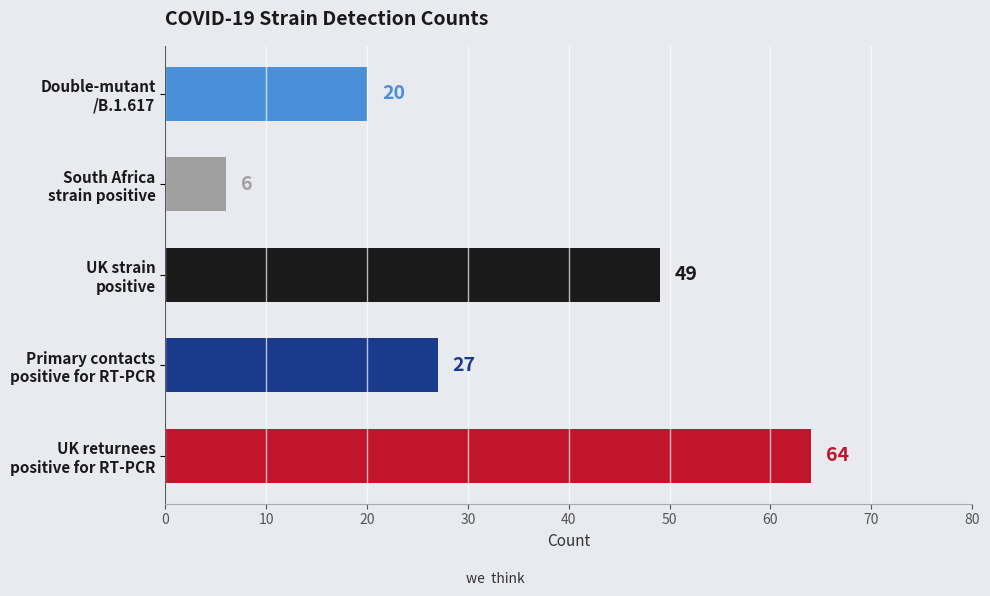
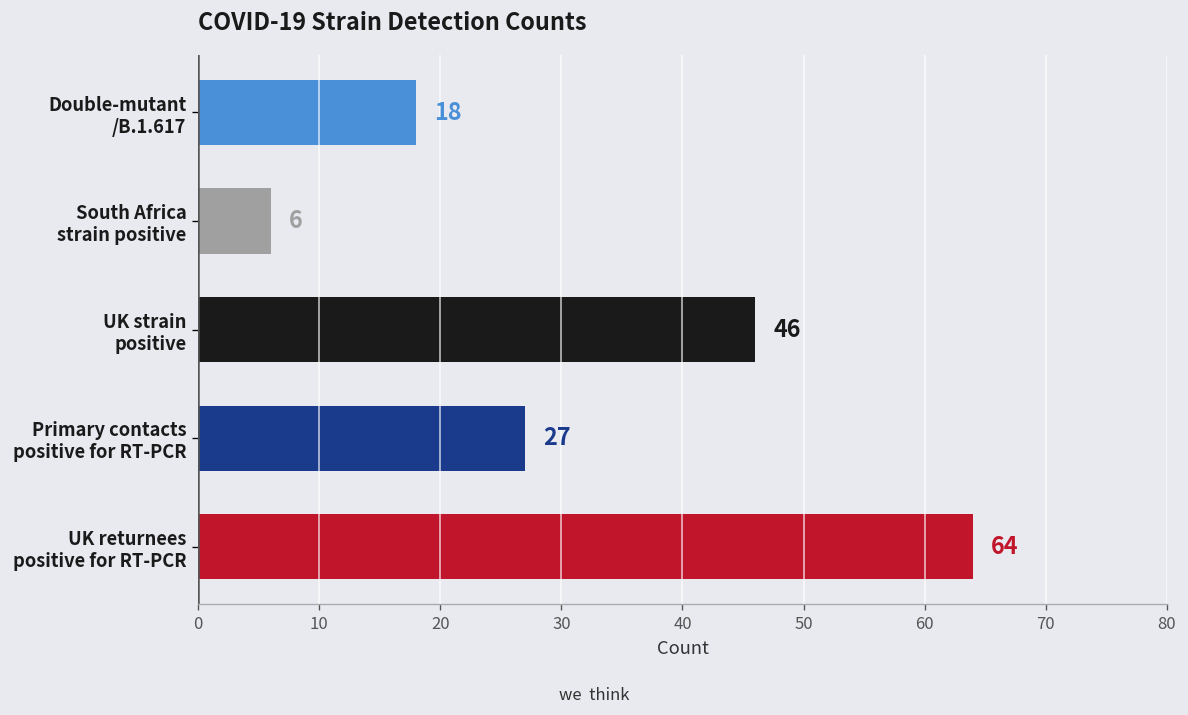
  {
-   "Double-mutant /B.1.617": 20,
+   "Double-mutant /B.1.617": 18,
    "South Africa strain positive": 6,
-   "UK strain positive": 49,
+   "UK strain positive": 46,
    "Primary contacts positive for RT-PCR": 27,
    "UK returnees positive for RT-PCR": 64
  }
